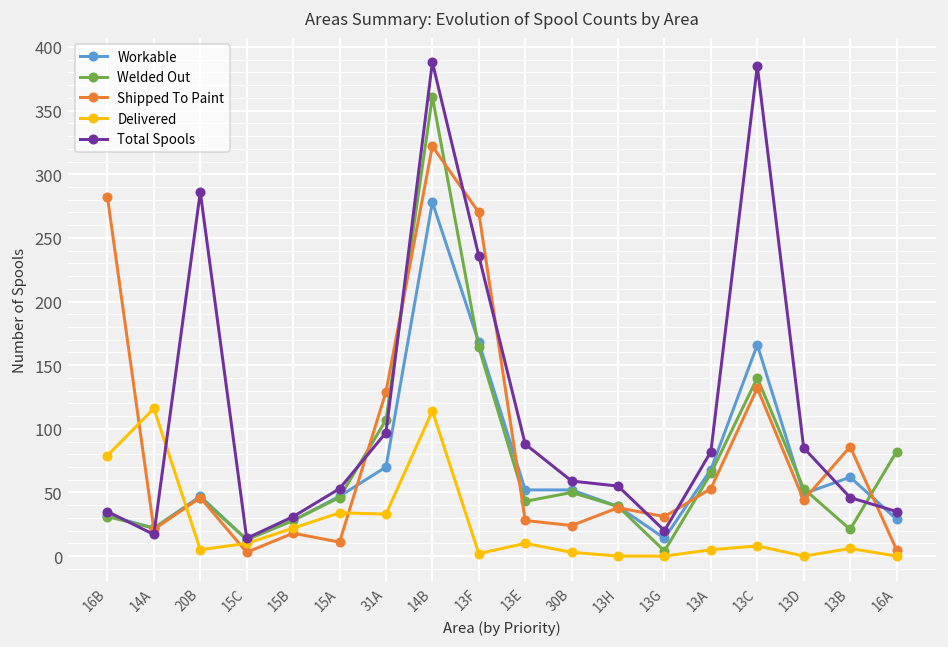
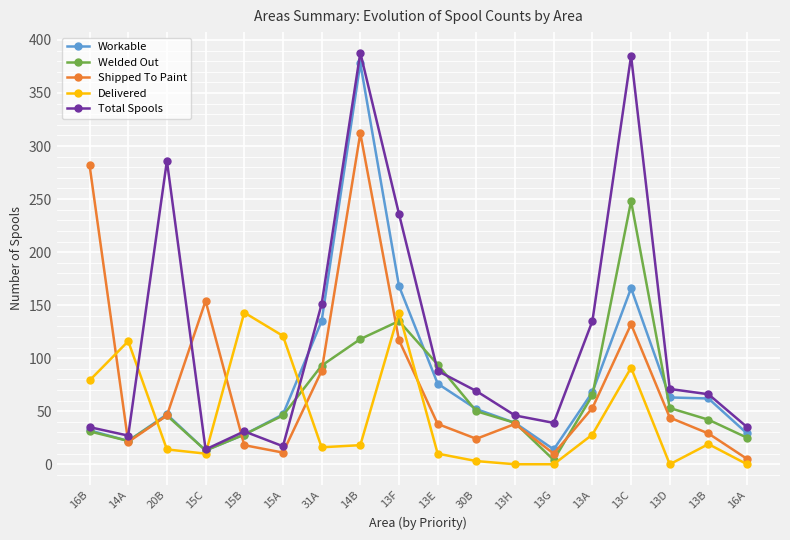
  {
    "Workable": {
-     "31A": 70,
-     "14B": 278,
+     "31A": 135,
+     "14B": 378,
      "13F": 168,
-     "13E": 52,
+     "13E": 76,
      "13G": 14,
      "13A": 68,
      "13C": 166,
-     "13D": 49,
+     "13D": 63,
      "13B": 62,
      "16A": 29
    },
    "Welded Out": {
-     "31A": 107,
-     "14B": 361,
-     "13F": 164,
-     "13E": 43,
+     "31A": 93,
+     "14B": 118,
+     "13F": 135,
+     "13E": 94,
      "13G": 4,
      "13A": 65,
-     "13C": 140,
+     "13C": 248,
      "13D": 53,
-     "13B": 21,
-     "16A": 82
+     "13B": 42,
+     "16A": 25
    },
    "Shipped To Paint": {
      "16B": 282,
-     "15C": 3,
+     "15C": 154,
      "15B": 18,
      "15A": 11,
-     "31A": 129,
-     "14B": 322,
-     "13F": 270,
-     "13E": 28,
+     "31A": 88,
+     "14B": 312,
+     "13F": 117,
+     "13E": 38,
      "30B": 24,
-     "13G": 31,
+     "13G": 10,
      "13A": 53,
      "13C": 132,
      "13D": 44,
-     "13B": 86,
+     "13B": 29,
      "16A": 5
    },
    "Delivered": {
      "16B": 79,
      "14A": 116,
-     "20B": 5,
+     "20B": 14,
      "15C": 10,
-     "15B": 22,
-     "15A": 34,
-     "31A": 33,
-     "14B": 114,
-     "13F": 2,
+     "15B": 143,
+     "15A": 121,
+     "31A": 16,
+     "14B": 18,
+     "13F": 143,
      "13E": 10,
      "30B": 3,
      "13H": 0,
      "13G": 0,
-     "13A": 5,
-     "13C": 8,
+     "13A": 28,
+     "13C": 91,
      "13D": 0,
-     "13B": 6,
+     "13B": 19,
      "16A": 0
    },
    "Total Spools": {
      "16B": 35,
-     "14A": 17,
+     "14A": 27,
      "20B": 286,
      "15B": 31,
-     "15A": 53,
-     "31A": 97,
+     "15A": 17,
+     "31A": 151,
      "14B": 388,
      "13F": 236,
      "13E": 88,
-     "30B": 59,
-     "13H": 55,
-     "13G": 20,
-     "13A": 82,
+     "30B": 69,
+     "13H": 46,
+     "13G": 39,
+     "13A": 135,
      "13C": 385,
-     "13D": 85,
-     "13B": 46,
+     "13D": 71,
+     "13B": 66,
      "16A": 35
    }
  }
